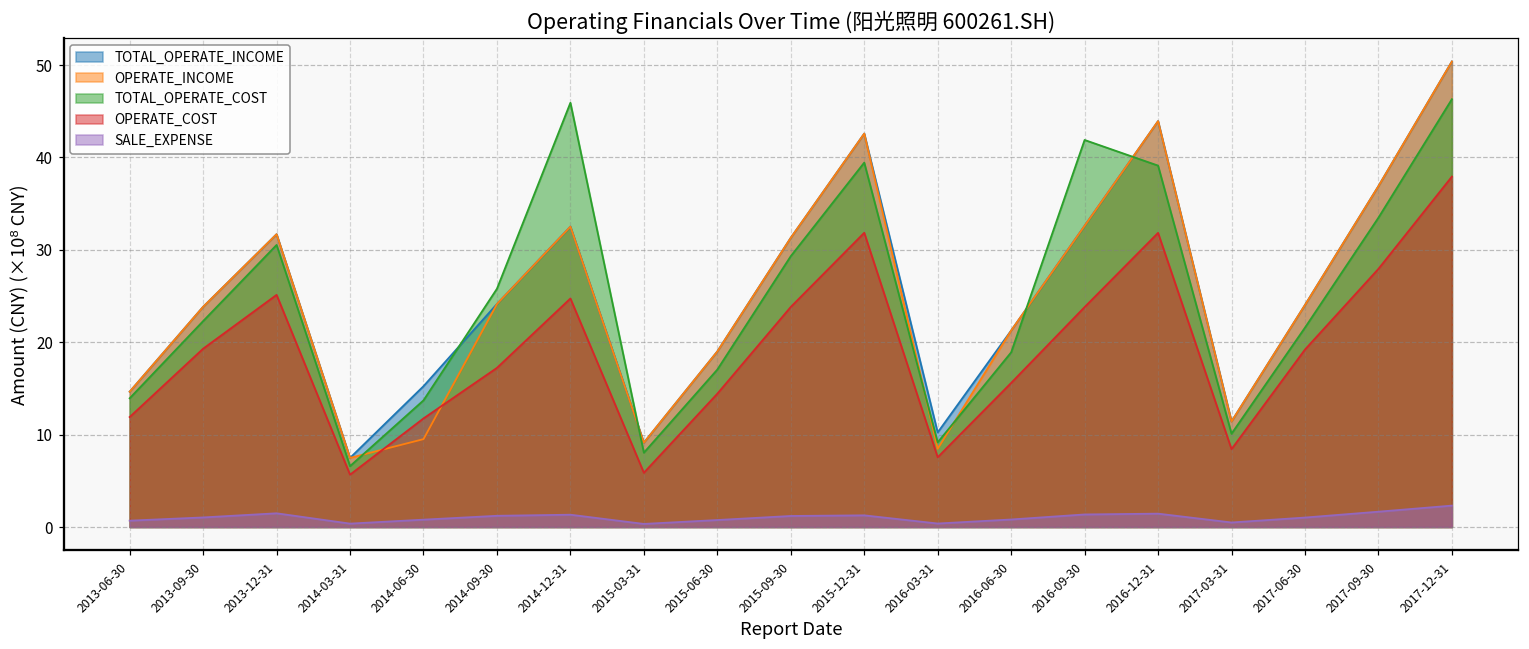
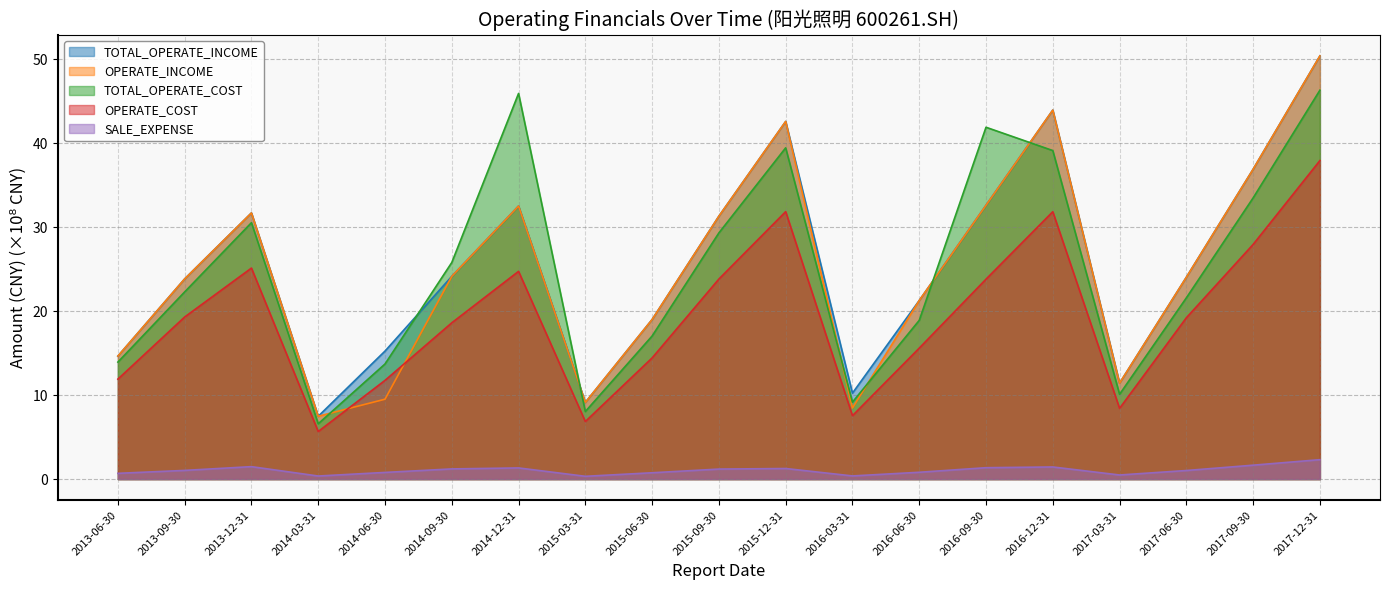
  {
    "TOTAL_OPERATE_INCOME": {
      "2014-06-30": 15,
      "2016-03-31": 10
    },
    "OPERATE_INCOME": {
      "2014-06-30": 10,
      "2016-03-31": 8
    },
    "TOTAL_OPERATE_COST": {
      "2013-06-30": 14,
      "2013-09-30": 22,
      "2013-12-31": 31,
      "2014-03-31": 7,
      "2014-06-30": 14,
      "2014-09-30": 26,
      "2014-12-31": 46,
      "2015-03-31": 8,
      "2015-06-30": 17,
      "2015-09-30": 29,
      "2015-12-31": 39,
      "2016-03-31": 9,
      "2016-06-30": 19,
      "2016-09-30": 42,
      "2016-12-31": 39,
      "2017-03-31": 10,
      "2017-06-30": 22,
      "2017-09-30": 33,
      "2017-12-31": 46
    },
    "OPERATE_COST": {
      "2013-06-30": 12,
      "2013-09-30": 19,
      "2013-12-31": 25,
      "2014-03-31": 6,
      "2014-06-30": 12,
-     "2014-09-30": 17,
+     "2014-09-30": 19,
      "2014-12-31": 25,
-     "2015-03-31": 6,
+     "2015-03-31": 7,
      "2015-06-30": 14,
      "2015-09-30": 24,
      "2015-12-31": 32,
      "2016-03-31": 8,
      "2016-06-30": 16,
      "2016-09-30": 24,
      "2016-12-31": 32,
      "2017-03-31": 8,
      "2017-06-30": 19,
      "2017-09-30": 28,
      "2017-12-31": 38
    },
    "SALE_EXPENSE": {
      "2013-06-30": 1,
      "2013-09-30": 1,
      "2013-12-31": 1,
      "2014-03-31": 0,
      "2014-06-30": 1,
      "2014-09-30": 1,
      "2014-12-31": 1,
      "2015-03-31": 0,
      "2015-06-30": 1,
      "2015-09-30": 1,
      "2015-12-31": 1,
      "2016-03-31": 0,
      "2016-06-30": 1,
      "2016-09-30": 1,
      "2016-12-31": 1,
      "2017-03-31": 0,
      "2017-06-30": 1,
      "2017-09-30": 2,
      "2017-12-31": 2
    }
  }
